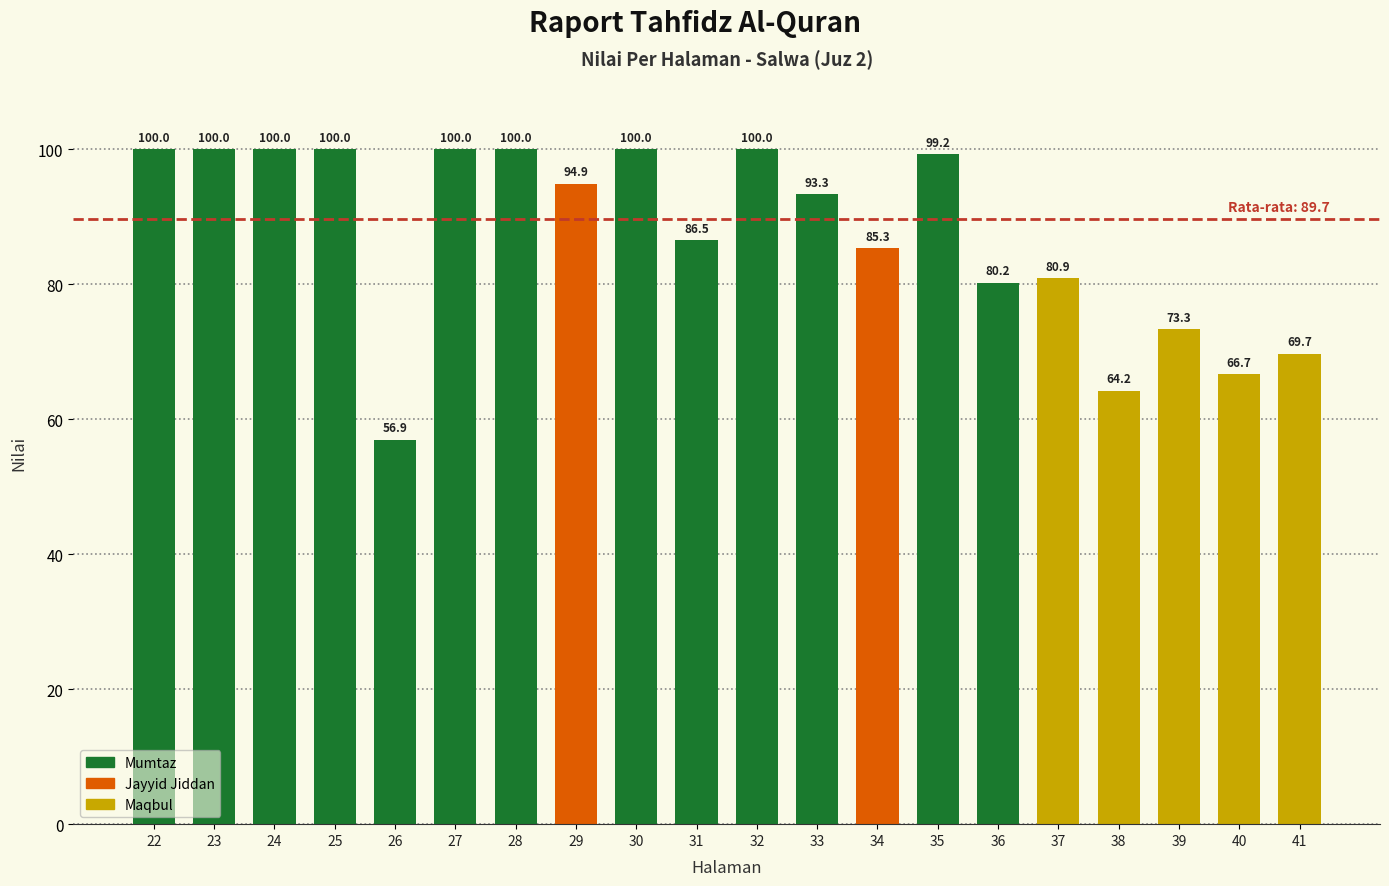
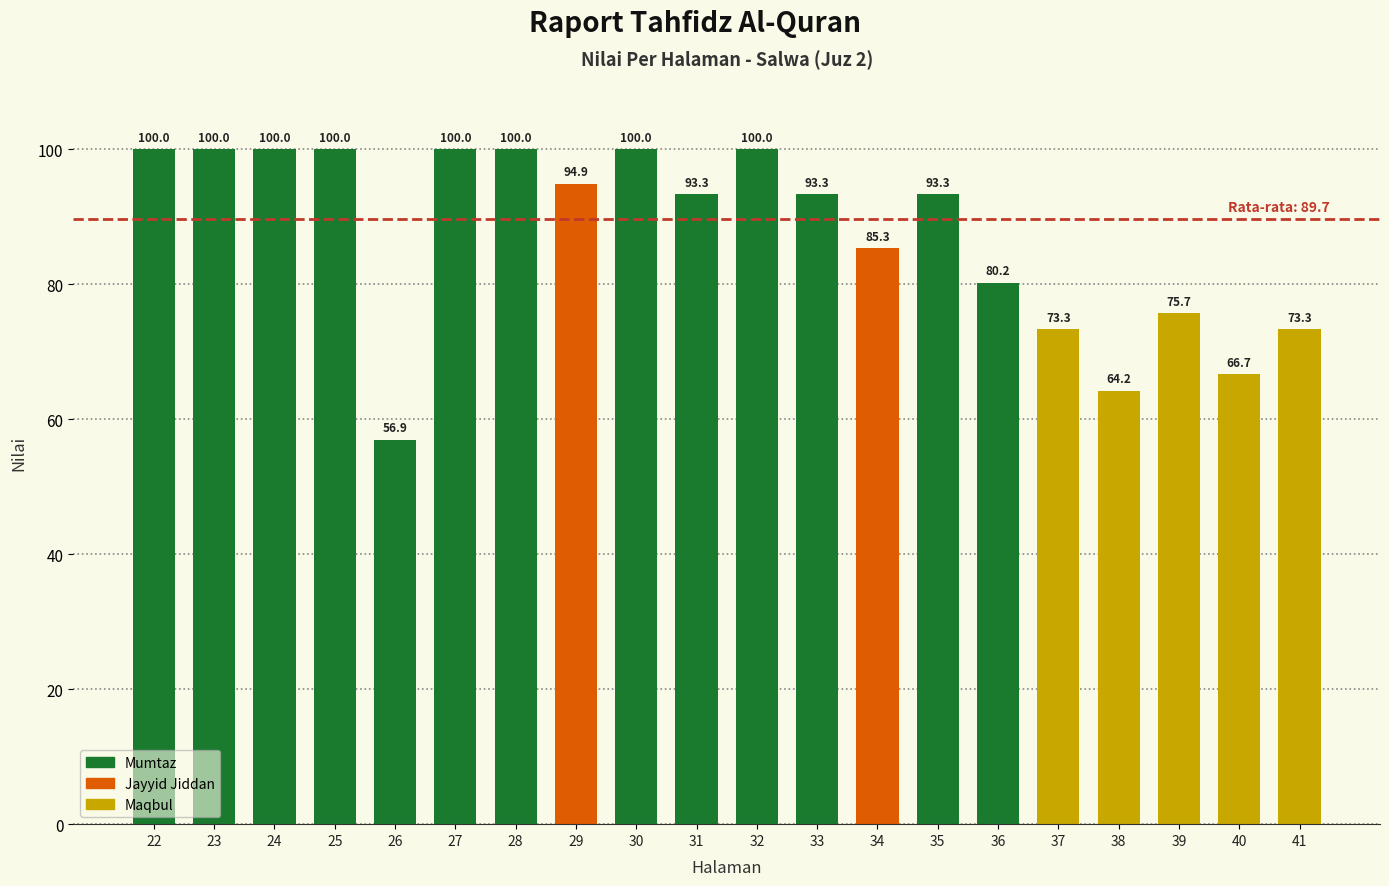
  {
    "22": 100.0,
    "23": 100.0,
    "24": 100.0,
    "25": 100.0,
    "26": 56.9,
    "27": 100.0,
    "28": 100.0,
    "29": 94.9,
    "30": 100.0,
-   "31": 86.5,
+   "31": 93.3,
    "32": 100.0,
    "33": 93.3,
    "34": 85.3,
-   "35": 99.2,
+   "35": 93.3,
    "36": 80.2,
-   "37": 80.9,
+   "37": 73.3,
    "38": 64.2,
-   "39": 73.3,
+   "39": 75.7,
    "40": 66.7,
-   "41": 69.7
+   "41": 73.3
  }
